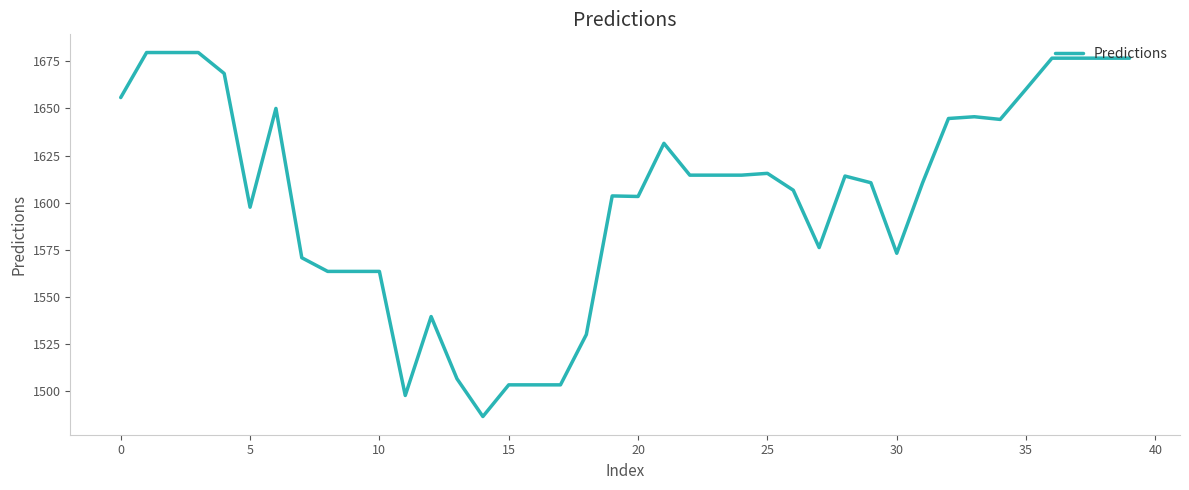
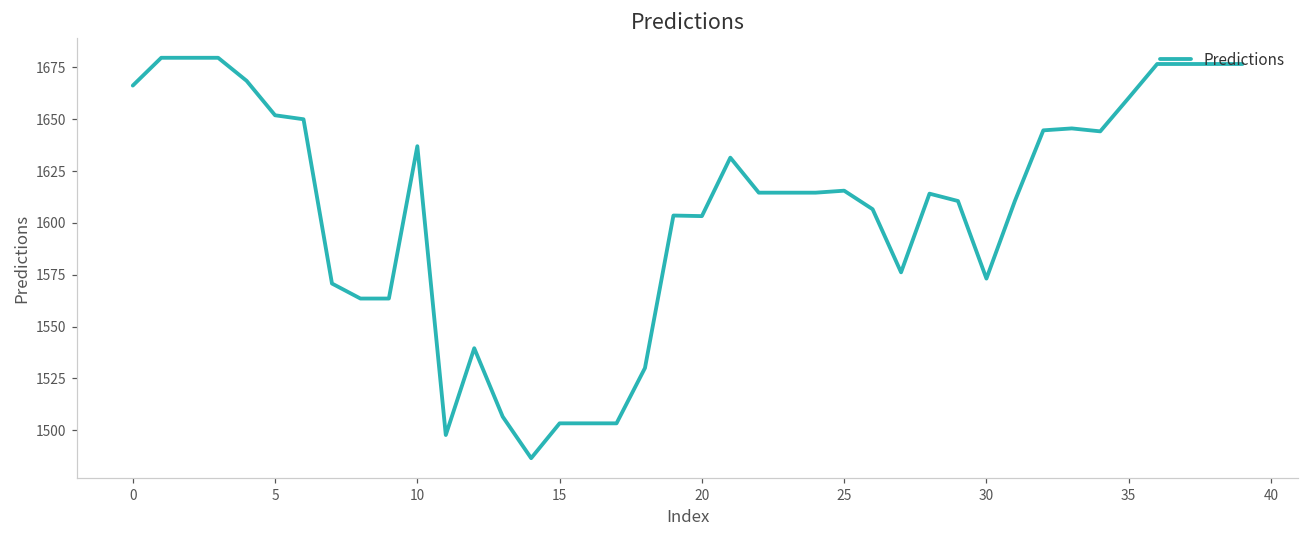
  {
-   "0": 1656,
-   "5": 1598,
-   "10": 1564,
+   "0": 1666,
+   "5": 1652,
+   "10": 1637,
    "15": 1503,
    "20": 1603,
    "25": 1616,
    "30": 1573,
    "35": 1660
  }
